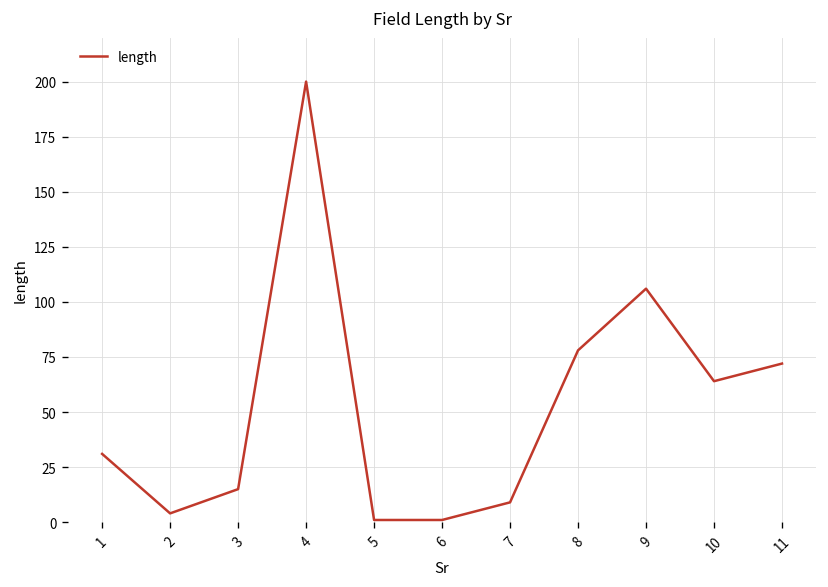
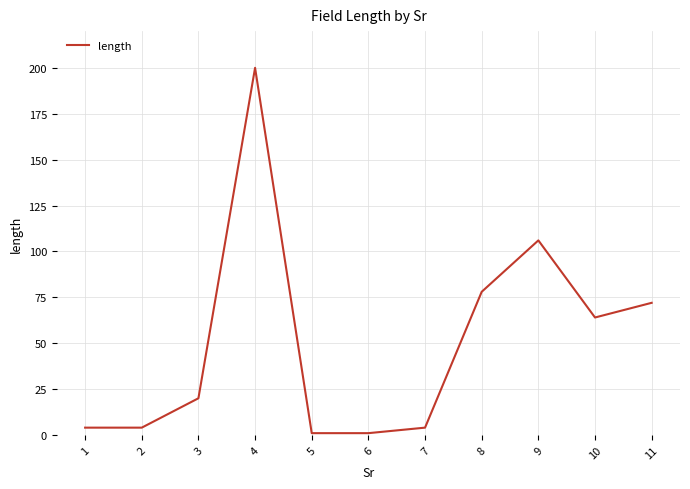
  {
-   "1": 31,
+   "1": 4,
    "2": 4,
-   "3": 15,
+   "3": 20,
    "4": 200,
    "5": 1,
    "6": 1,
-   "7": 9,
+   "7": 4,
    "8": 78,
    "9": 106,
    "10": 64,
    "11": 72
  }
